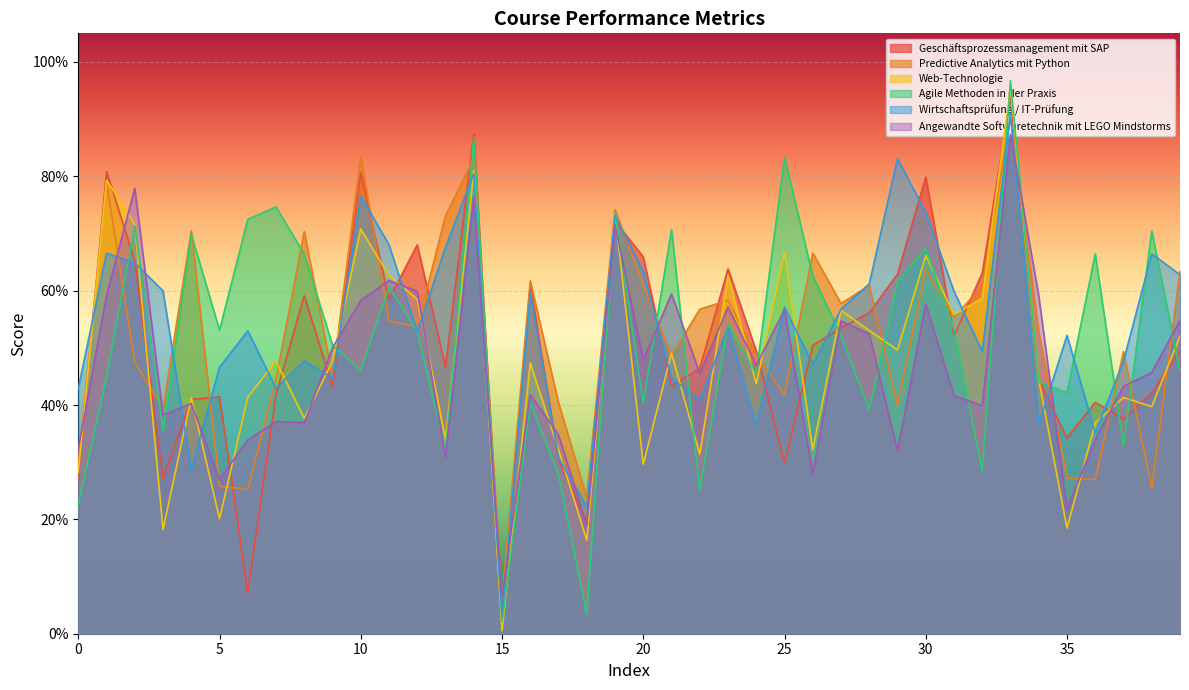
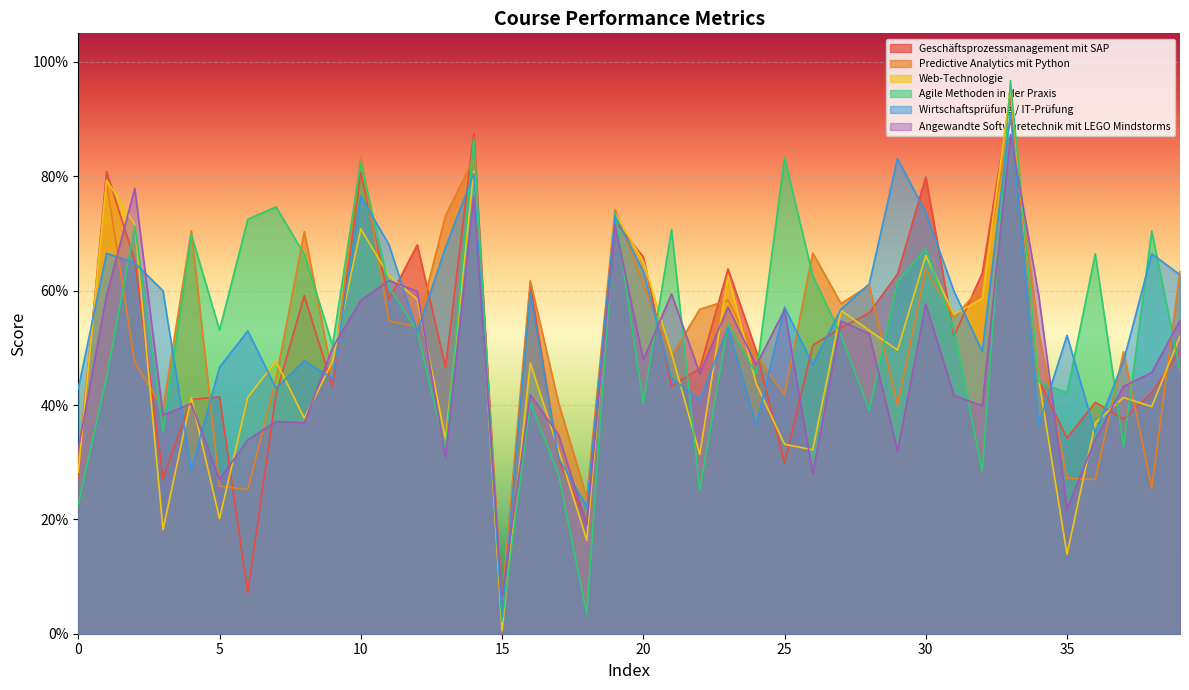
  {
    "Web-Technologie": {
      "0": "28%",
      "5": "20%",
      "10": "71%",
      "15": "1%",
-     "20": "30%",
-     "25": "67%",
+     "20": "65%",
+     "25": "33%",
      "30": "66%",
-     "35": "18%"
+     "35": "14%"
    },
    "Agile Methoden in der Praxis": {
      "0": "23%",
      "5": "53%",
-     "10": "46%",
+     "10": "83%",
      "20": "40%",
      "25": "83%",
      "30": "67%",
      "35": "42%"
    },
    "Wirtschaftsprüfung / IT-Prüfung": {
      "0": "43%",
      "5": "47%",
      "10": "77%",
      "15": "3%",
      "20": "63%",
      "25": "57%",
      "30": "74%",
      "35": "52%"
    },
    "Angewandte Softwaretechnik mit LEGO Mindstorms": {
      "0": "32%",
      "5": "27%",
      "10": "58%",
      "20": "48%",
      "25": "57%",
      "30": "58%",
      "35": "22%"
    }
  }
